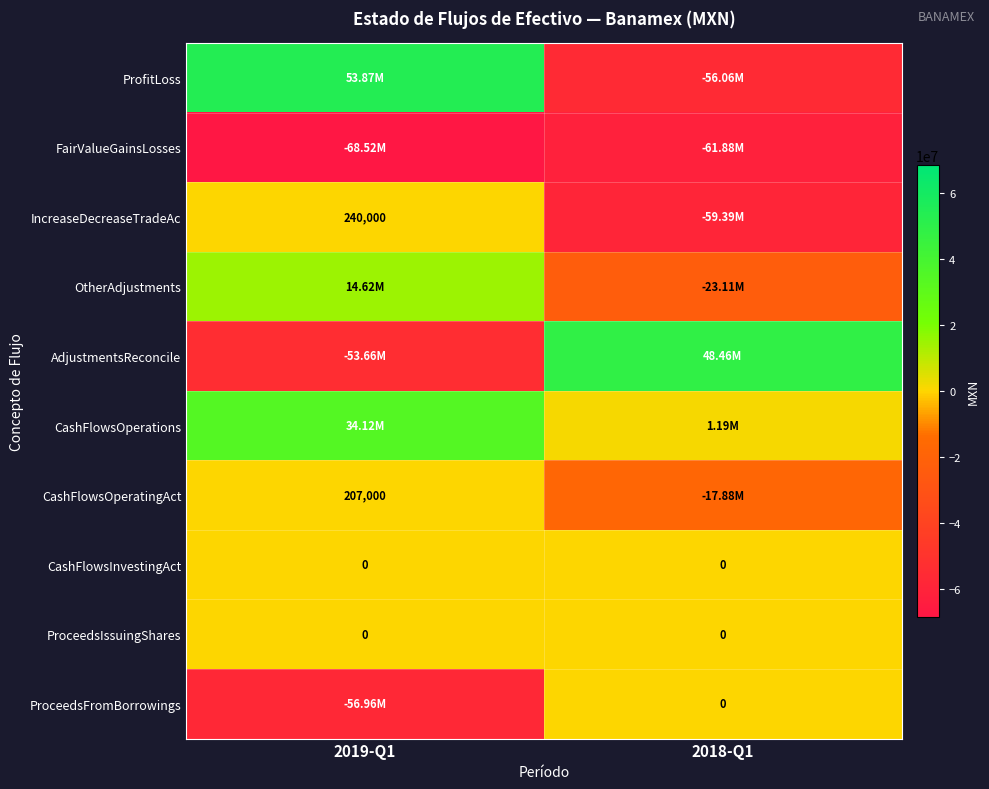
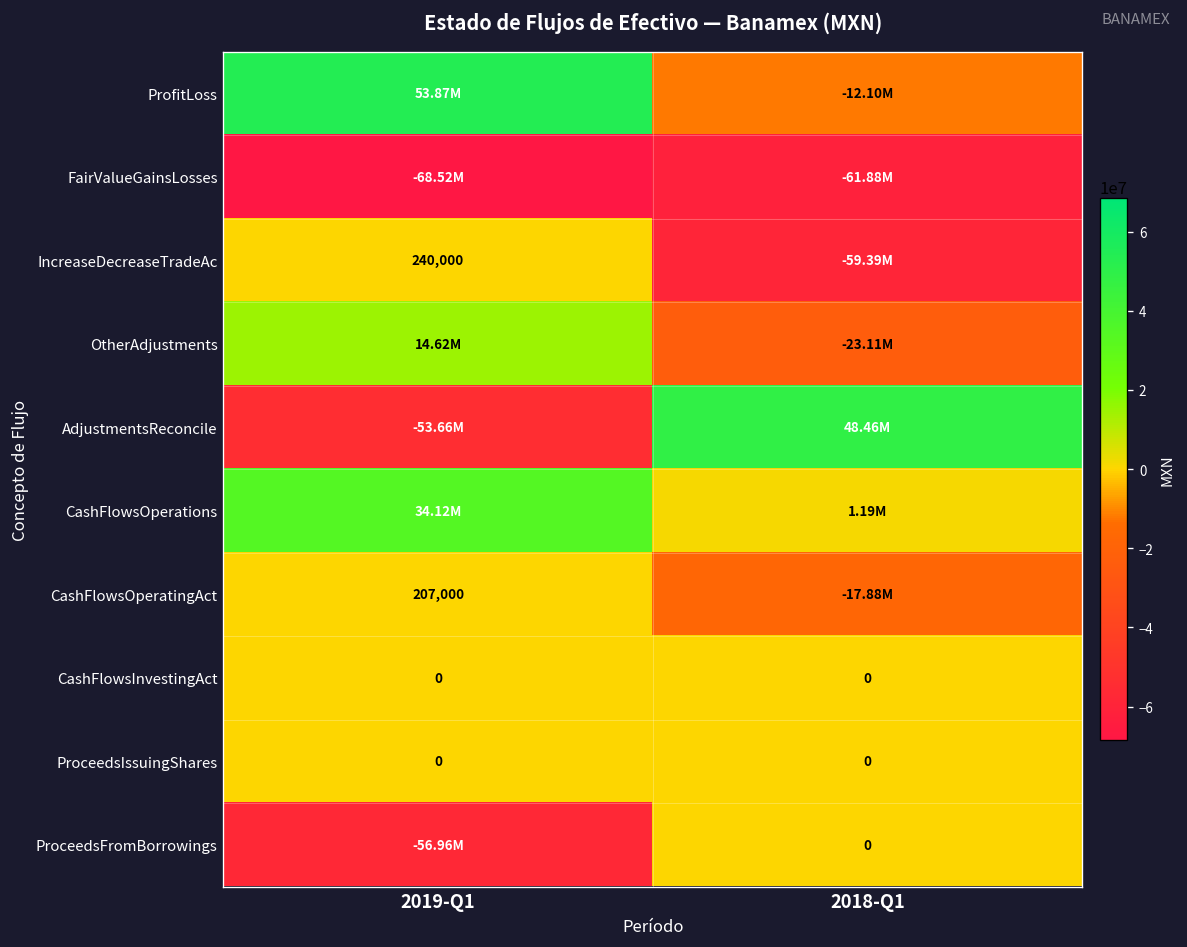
  {
    "ProfitLoss": {
      "2019-Q1": "53.87M",
-     "2018-Q1": "-56.06M"
+     "2018-Q1": "-12.10M"
    },
    "FairValueGainsLosses": {
      "2019-Q1": "-68.52M",
      "2018-Q1": "-61.88M"
    },
    "IncreaseDecreaseTradeAc": {
      "2019-Q1": "240,000",
      "2018-Q1": "-59.39M"
    },
    "OtherAdjustments": {
      "2019-Q1": "14.62M",
      "2018-Q1": "-23.11M"
    },
    "AdjustmentsReconcile": {
      "2019-Q1": "-53.66M",
      "2018-Q1": "48.46M"
    },
    "CashFlowsOperations": {
      "2019-Q1": "34.12M",
      "2018-Q1": "1.19M"
    },
    "CashFlowsOperatingAct": {
      "2019-Q1": "207,000",
      "2018-Q1": "-17.88M"
    },
    "CashFlowsInvestingAct": {
      "2019-Q1": "0",
      "2018-Q1": "0"
    },
    "ProceedsIssuingShares": {
      "2019-Q1": "0",
      "2018-Q1": "0"
    },
    "ProceedsFromBorrowings": {
      "2019-Q1": "-56.96M",
      "2018-Q1": "0"
    }
  }
